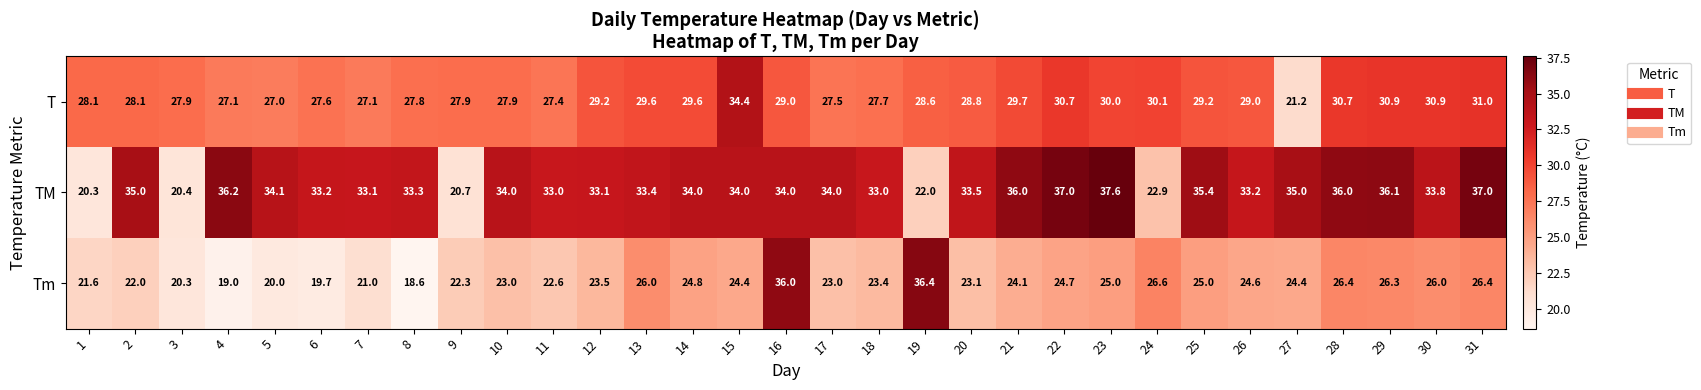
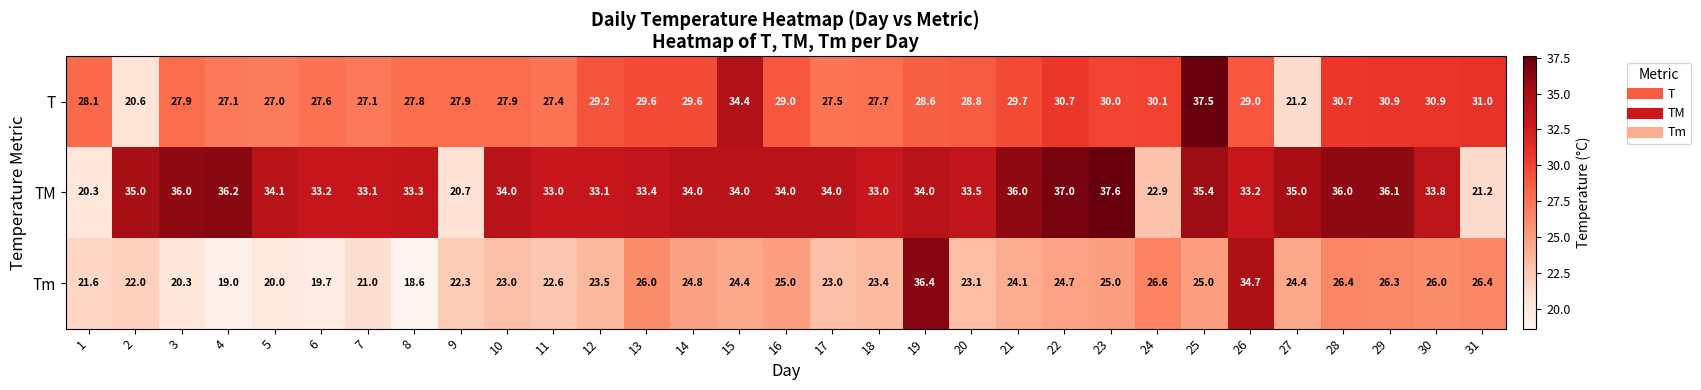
  {
    "T": {
      "1": 28.1,
-     "2": 28.1,
+     "2": 20.6,
      "3": 27.9,
      "4": 27.1,
      "5": 27.0,
      "6": 27.6,
      "7": 27.1,
      "8": 27.8,
      "9": 27.9,
      "10": 27.9,
      "11": 27.4,
      "12": 29.2,
      "13": 29.6,
      "14": 29.6,
      "15": 34.4,
      "16": 29.0,
      "17": 27.5,
      "18": 27.7,
      "19": 28.6,
      "20": 28.8,
      "21": 29.7,
      "22": 30.7,
      "23": 30.0,
      "24": 30.1,
-     "25": 29.2,
+     "25": 37.5,
      "26": 29.0,
      "27": 21.2,
      "28": 30.7,
      "29": 30.9,
      "30": 30.9,
      "31": 31.0
    },
    "TM": {
      "1": 20.3,
      "2": 35.0,
-     "3": 20.4,
+     "3": 36.0,
      "4": 36.2,
      "5": 34.1,
      "6": 33.2,
      "7": 33.1,
      "8": 33.3,
      "9": 20.7,
      "10": 34.0,
      "11": 33.0,
      "12": 33.1,
      "13": 33.4,
      "14": 34.0,
      "15": 34.0,
      "16": 34.0,
      "17": 34.0,
      "18": 33.0,
-     "19": 22.0,
+     "19": 34.0,
      "20": 33.5,
      "21": 36.0,
      "22": 37.0,
      "23": 37.6,
      "24": 22.9,
      "25": 35.4,
      "26": 33.2,
      "27": 35.0,
      "28": 36.0,
      "29": 36.1,
      "30": 33.8,
-     "31": 37.0
+     "31": 21.2
    },
    "Tm": {
      "1": 21.6,
      "2": 22.0,
      "3": 20.3,
      "4": 19.0,
      "5": 20.0,
      "6": 19.7,
      "7": 21.0,
      "8": 18.6,
      "9": 22.3,
      "10": 23.0,
      "11": 22.6,
      "12": 23.5,
      "13": 26.0,
      "14": 24.8,
      "15": 24.4,
-     "16": 36.0,
+     "16": 25.0,
      "17": 23.0,
      "18": 23.4,
      "19": 36.4,
      "20": 23.1,
      "21": 24.1,
      "22": 24.7,
      "23": 25.0,
      "24": 26.6,
      "25": 25.0,
-     "26": 24.6,
+     "26": 34.7,
      "27": 24.4,
      "28": 26.4,
      "29": 26.3,
      "30": 26.0,
      "31": 26.4
    }
  }
